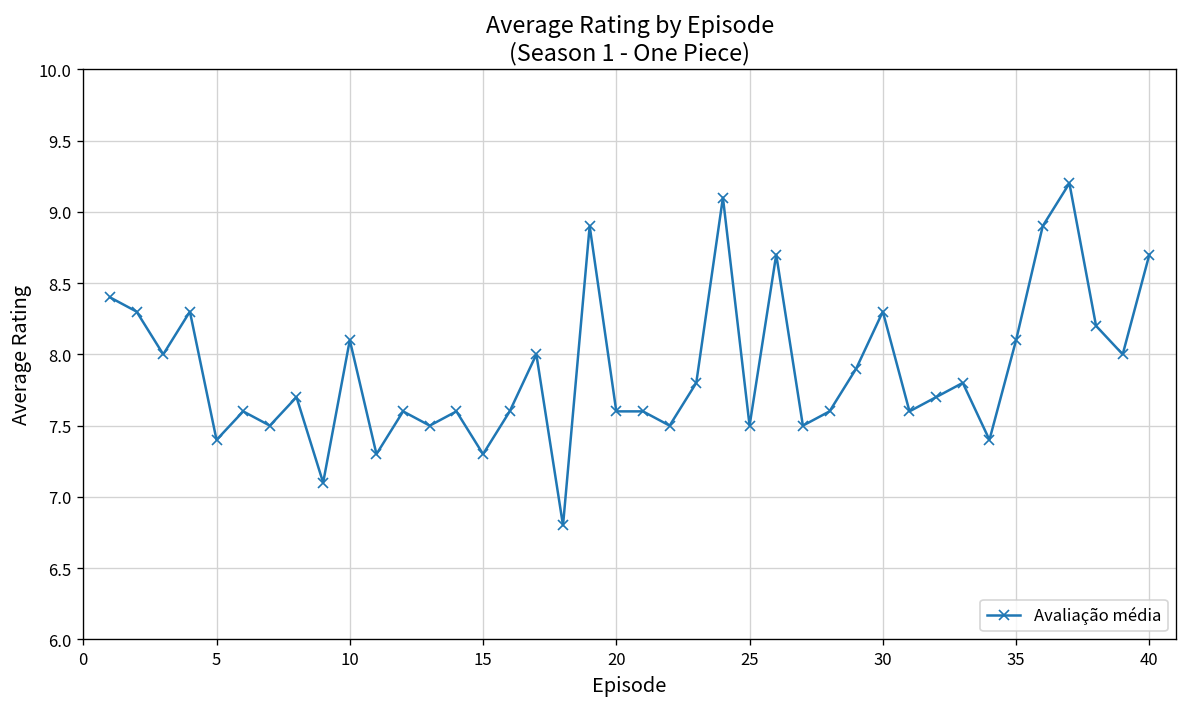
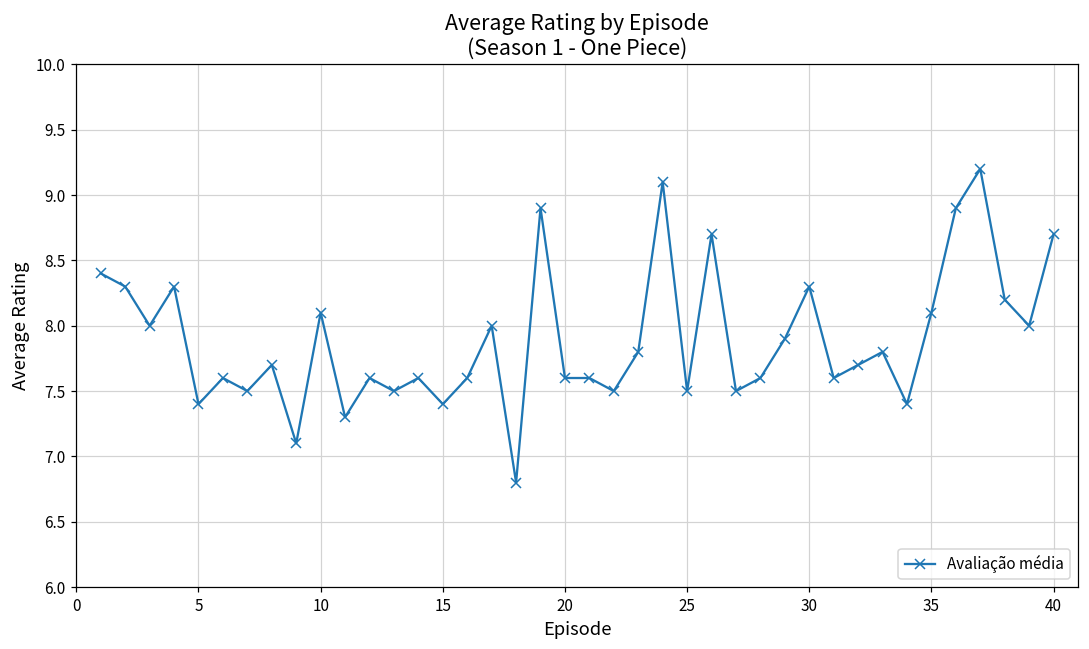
  {
    "5": 7.4,
    "10": 8.1,
-   "15": 7.3,
+   "15": 7.4,
    "20": 7.6,
    "25": 7.5,
    "30": 8.3,
    "35": 8.1,
    "40": 8.7
  }
